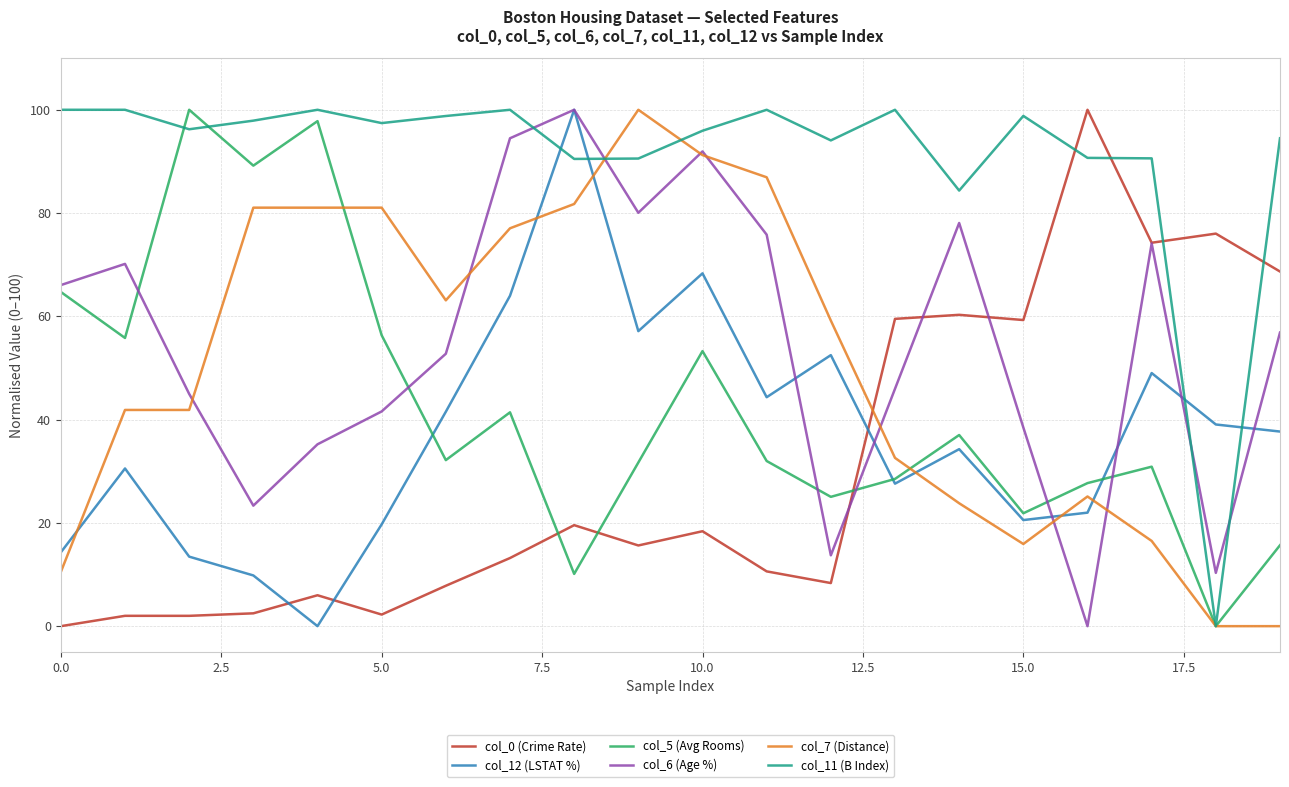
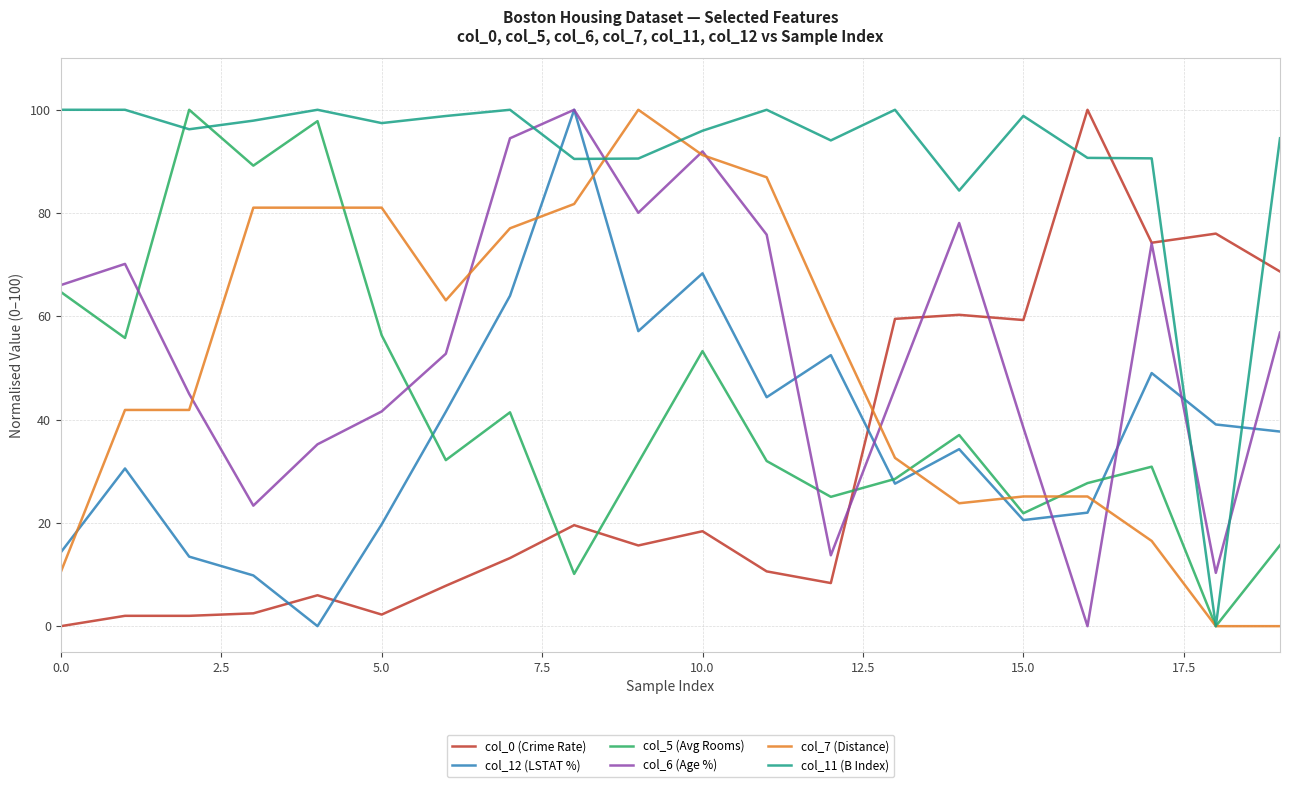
  {
    "col_0 (Crime Rate)": {
      "0.0": 0,
      "5.0": 2,
      "10.0": 18,
      "15.0": 59
    },
    "col_12 (LSTAT %)": {
      "0.0": 14,
      "5.0": 20,
      "10.0": 68,
      "15.0": 21
    },
    "col_6 (Age %)": {
      "0.0": 66,
      "5.0": 42,
      "10.0": 92,
      "15.0": 38
    },
    "col_7 (Distance)": {
      "0.0": 10,
      "5.0": 81,
      "10.0": 91,
-     "15.0": 16
+     "15.0": 25
    }
  }
